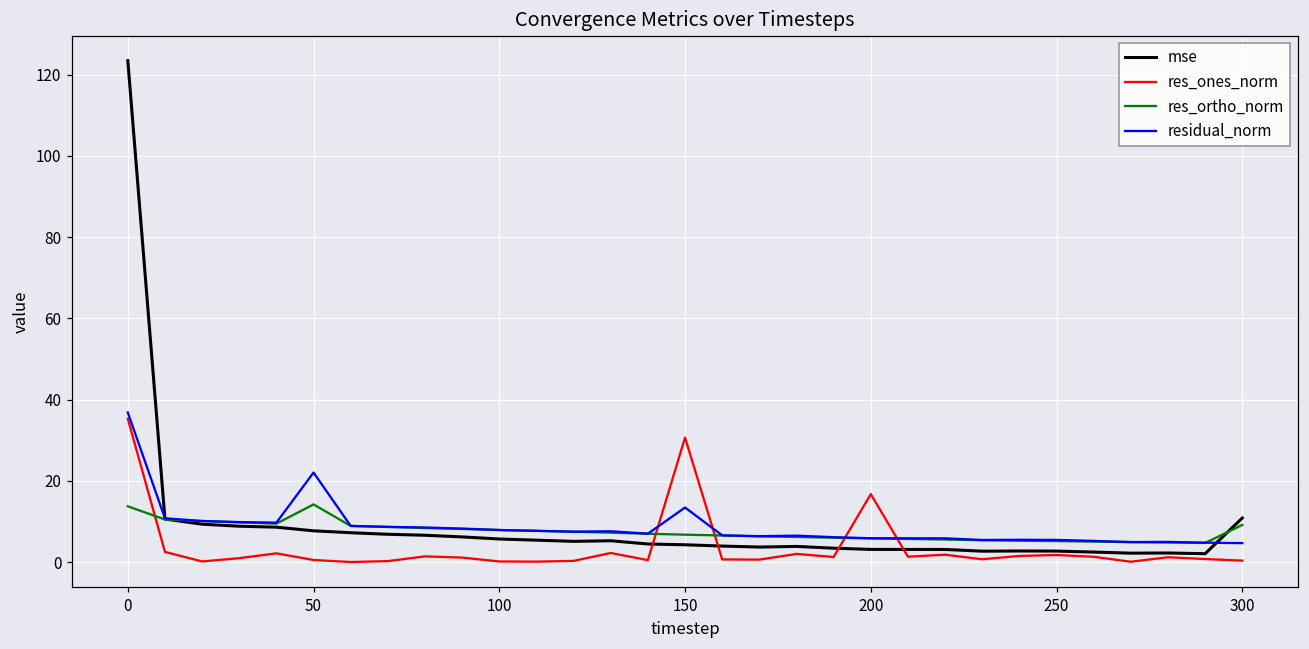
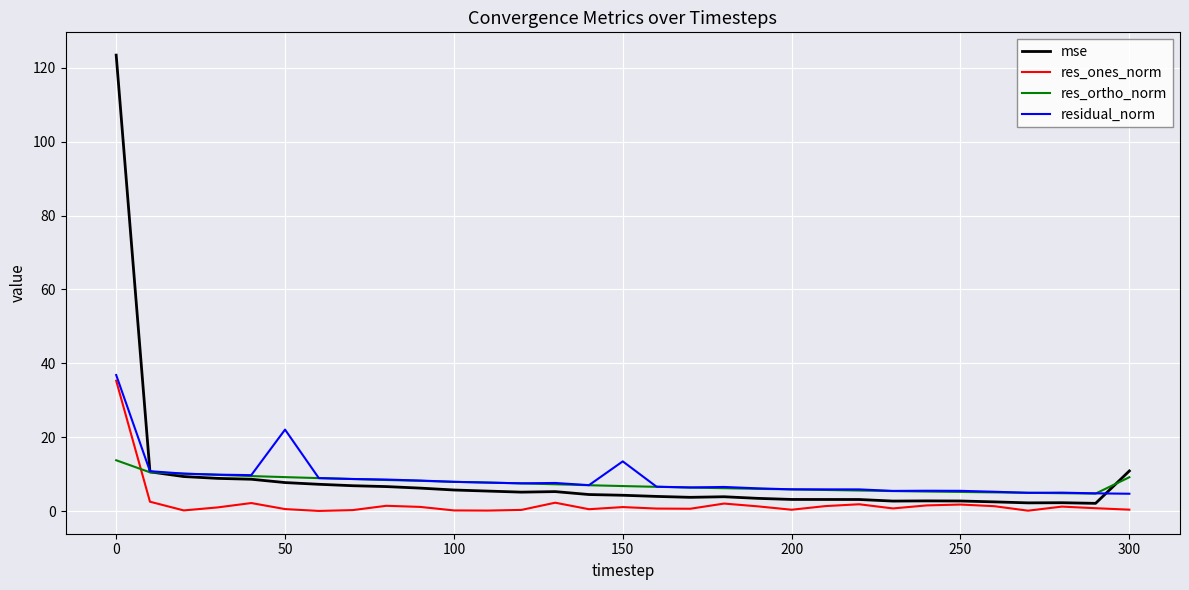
  {
    "mse": {
      "0": 123,
      "50": 8,
      "100": 6,
      "150": 4,
      "200": 3,
      "250": 3,
      "300": 11
    },
    "res_ones_norm": {
      "0": 35,
      "50": 1,
      "100": 0,
-     "150": 31,
-     "200": 17,
+     "150": 1,
+     "200": 0,
      "250": 2,
      "300": 0
    },
    "res_ortho_norm": {
      "0": 14,
-     "50": 14,
+     "50": 9,
      "150": 7,
      "300": 9
    },
    "residual_norm": {
      "0": 37,
      "50": 22,
      "150": 13,
      "300": 5
    }
  }
